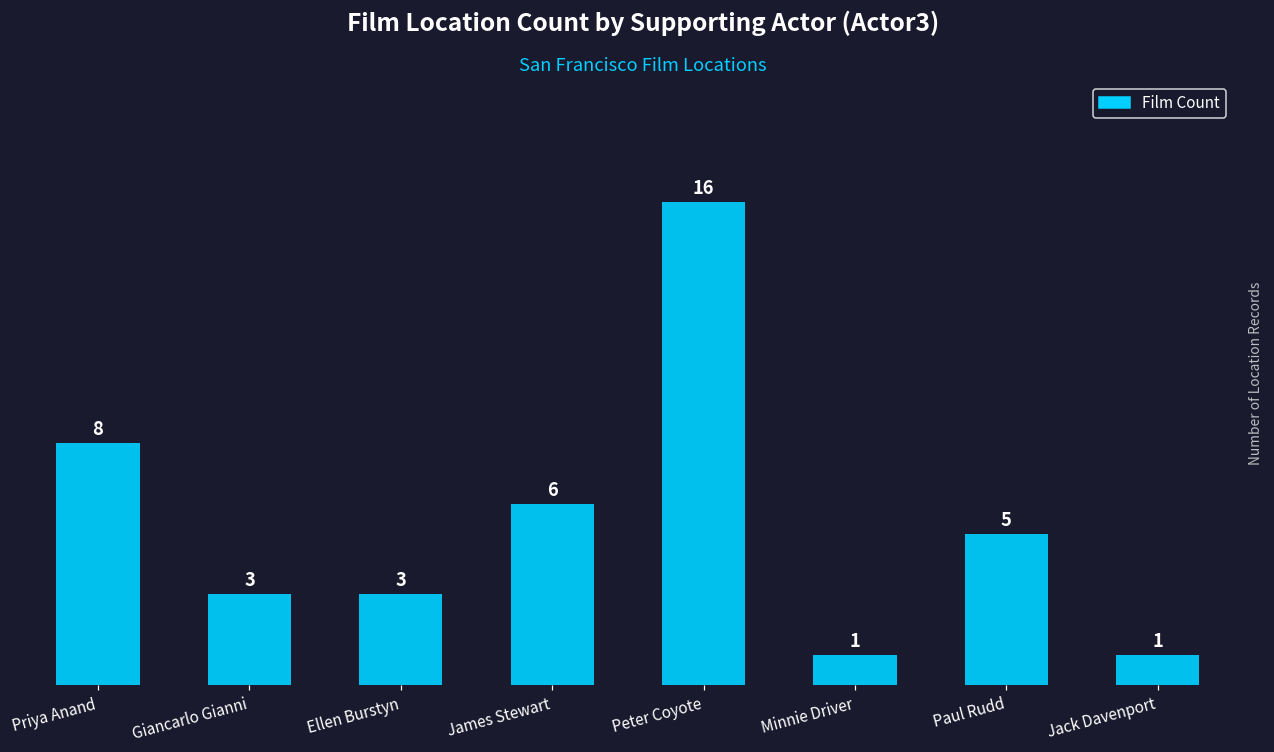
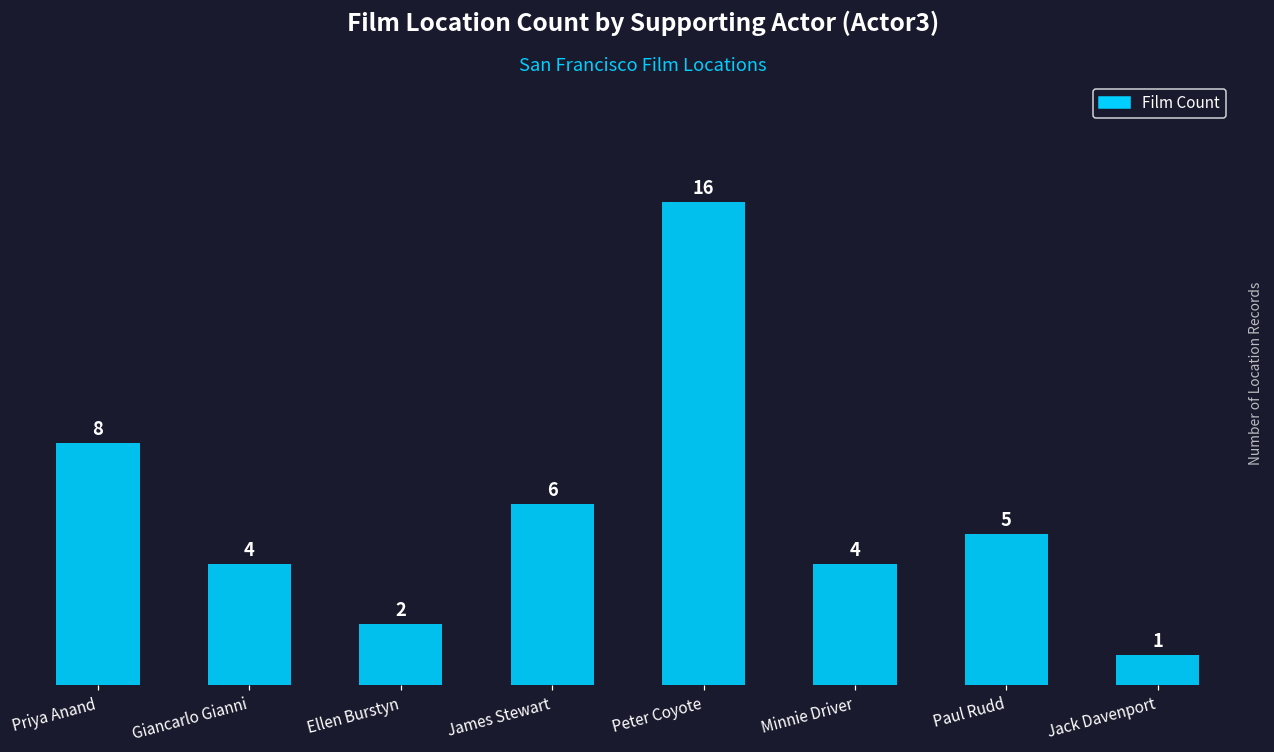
  {
    "Priya Anand": 8,
-   "Giancarlo Gianni": 3,
-   "Ellen Burstyn": 3,
+   "Giancarlo Gianni": 4,
+   "Ellen Burstyn": 2,
    "James Stewart": 6,
    "Peter Coyote": 16,
-   "Minnie Driver": 1,
+   "Minnie Driver": 4,
    "Paul Rudd": 5,
    "Jack Davenport": 1
  }
